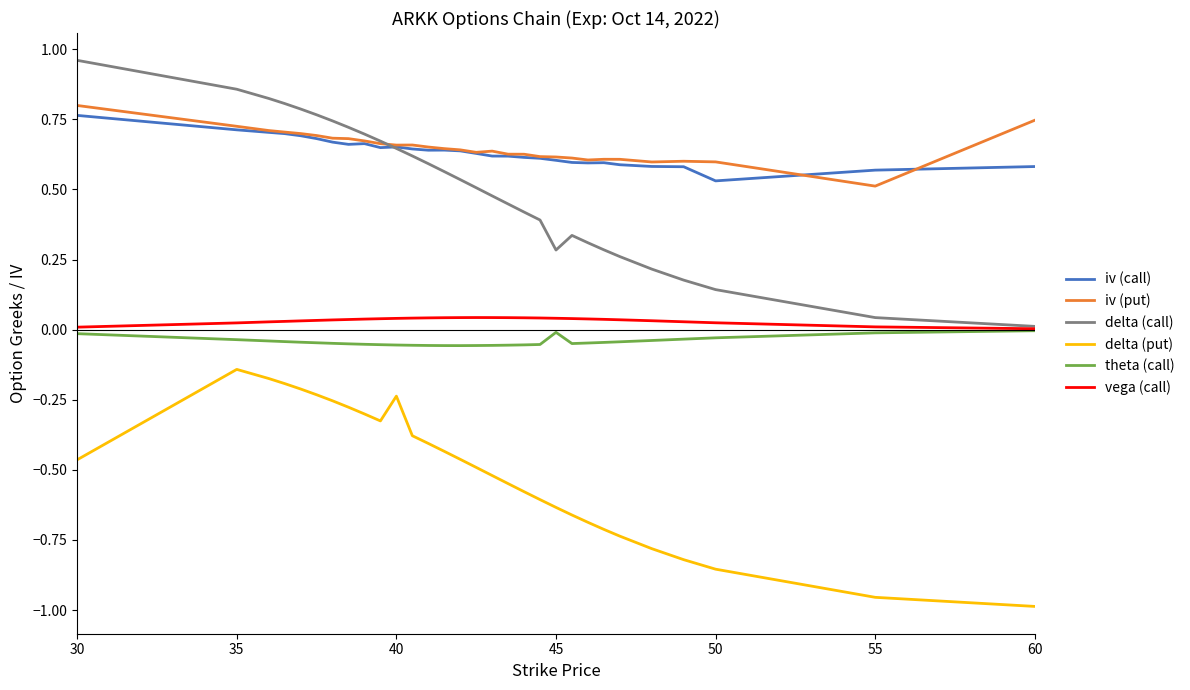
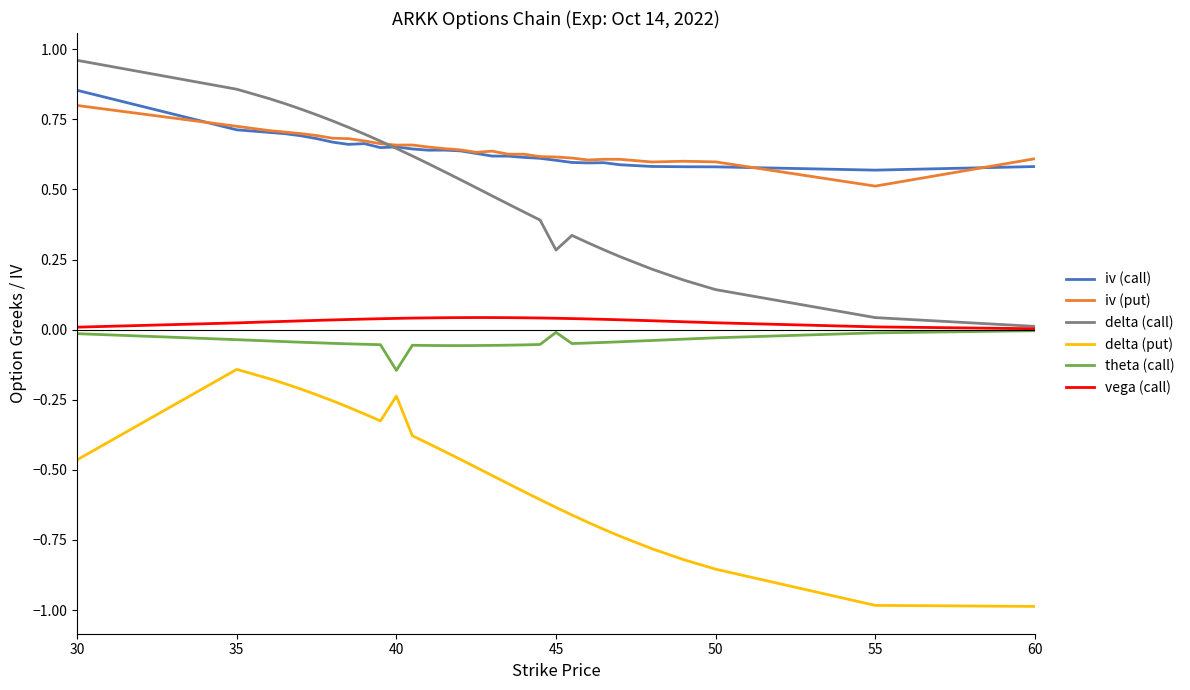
  {
    "iv (call)": {
-     "30": 0.76,
+     "30": 0.85,
      "35": 0.71,
      "45": 0.60,
-     "50": 0.53,
+     "50": 0.58,
      "55": 0.57,
      "60": 0.58
    },
    "iv (put)": {
      "30": 0.80,
      "35": 0.73,
      "45": 0.62,
      "50": 0.60,
      "55": 0.51,
-     "60": 0.75
+     "60": 0.61
    },
    "delta (call)": {
      "30": 0.96,
      "35": 0.86,
      "45": 0.28,
      "50": 0.14,
      "55": 0.04
    },
    "delta (put)": {
      "30": -0.46,
      "35": -0.14,
      "40": -0.24,
      "45": -0.63,
      "50": -0.85,
-     "55": -0.95,
+     "55": -0.98,
      "60": -0.99
    },
    "theta (call)": {
      "30": -0.01,
      "35": -0.04,
-     "40": -0.05,
+     "40": -0.15,
      "45": -0.01,
      "50": -0.03,
      "55": -0.01
    },
    "vega (call)": {
      "30": 0.01,
      "35": 0.02,
      "40": 0.04,
      "45": 0.04,
      "50": 0.02,
      "55": 0.01
    }
  }
